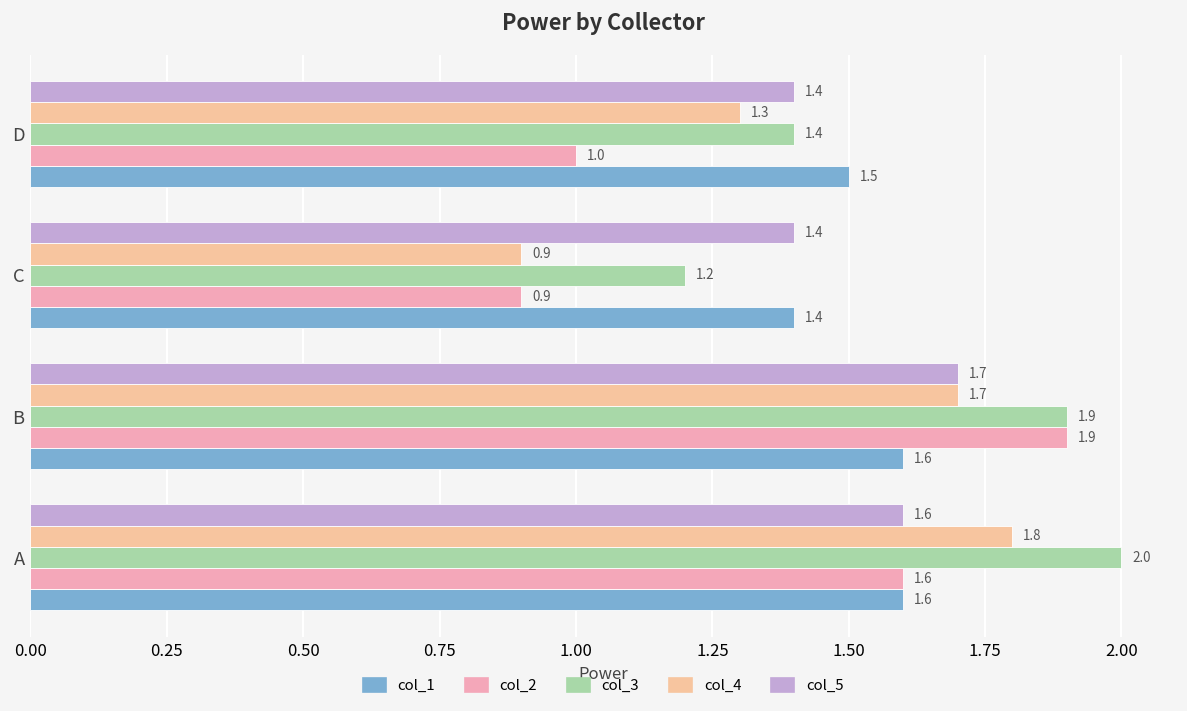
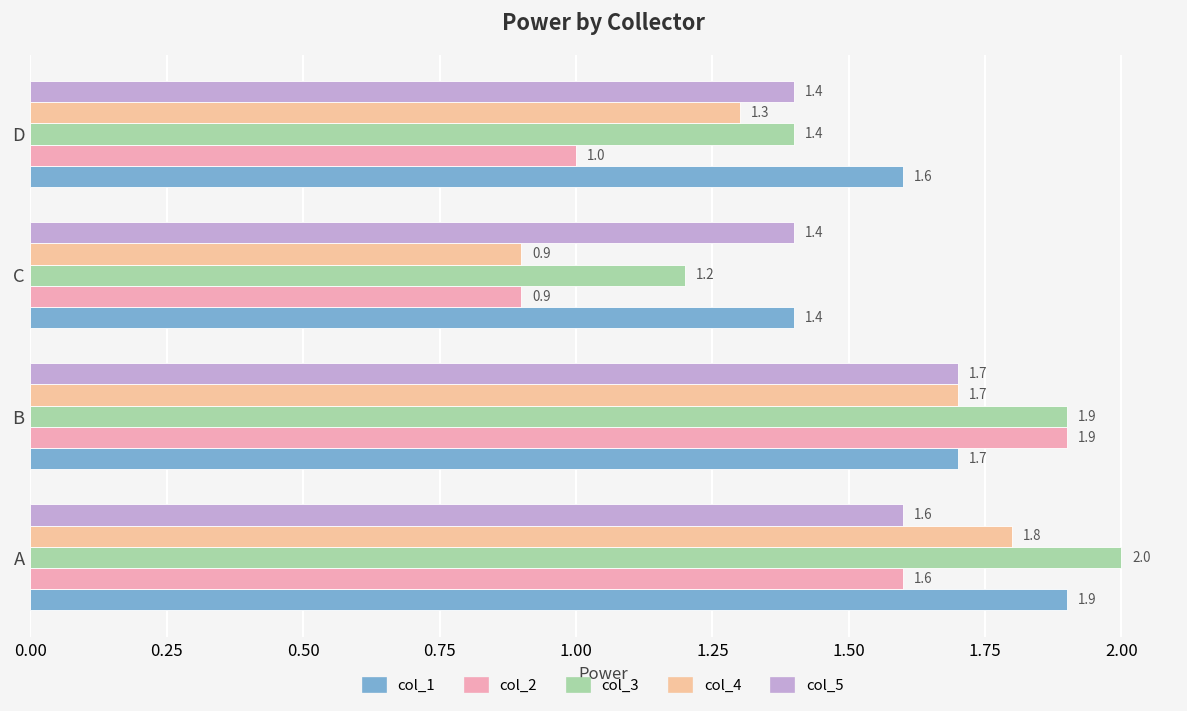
  {
    "col_1": {
-     "D": 1.5,
+     "D": 1.6,
      "C": 1.4,
-     "B": 1.6,
-     "A": 1.6
+     "B": 1.7,
+     "A": 1.9
    },
    "col_3": {
      "D": 1.4,
      "C": 1.2,
      "B": 1.9,
      "A": 2.0
    }
  }
